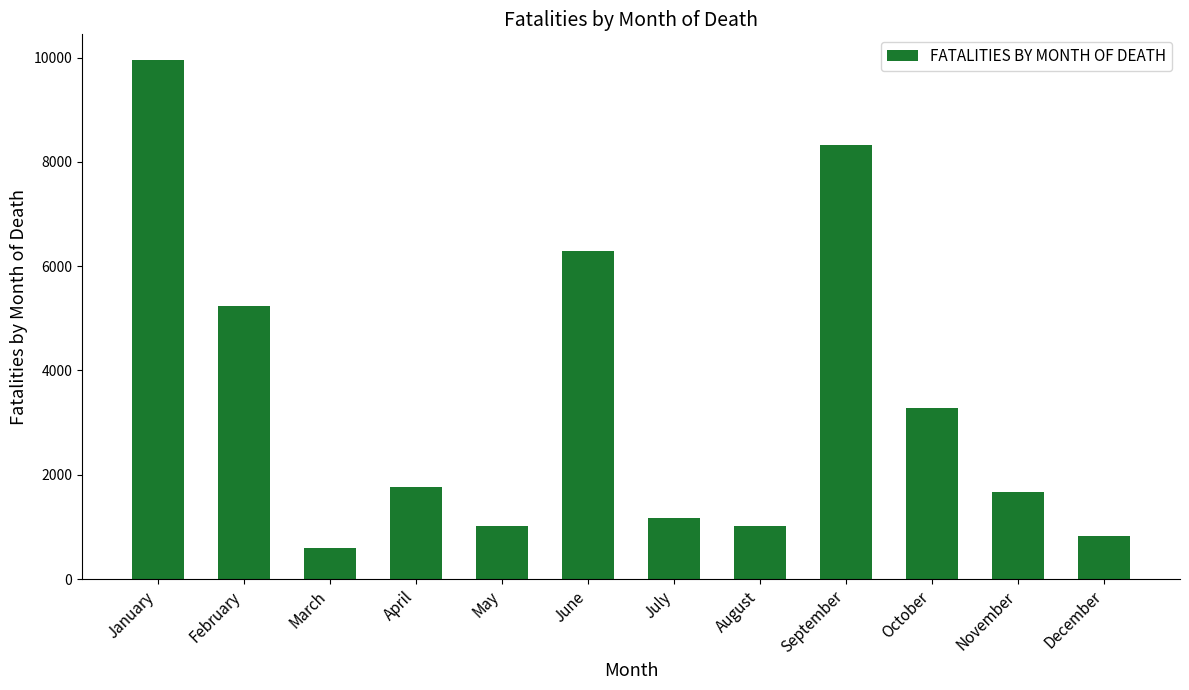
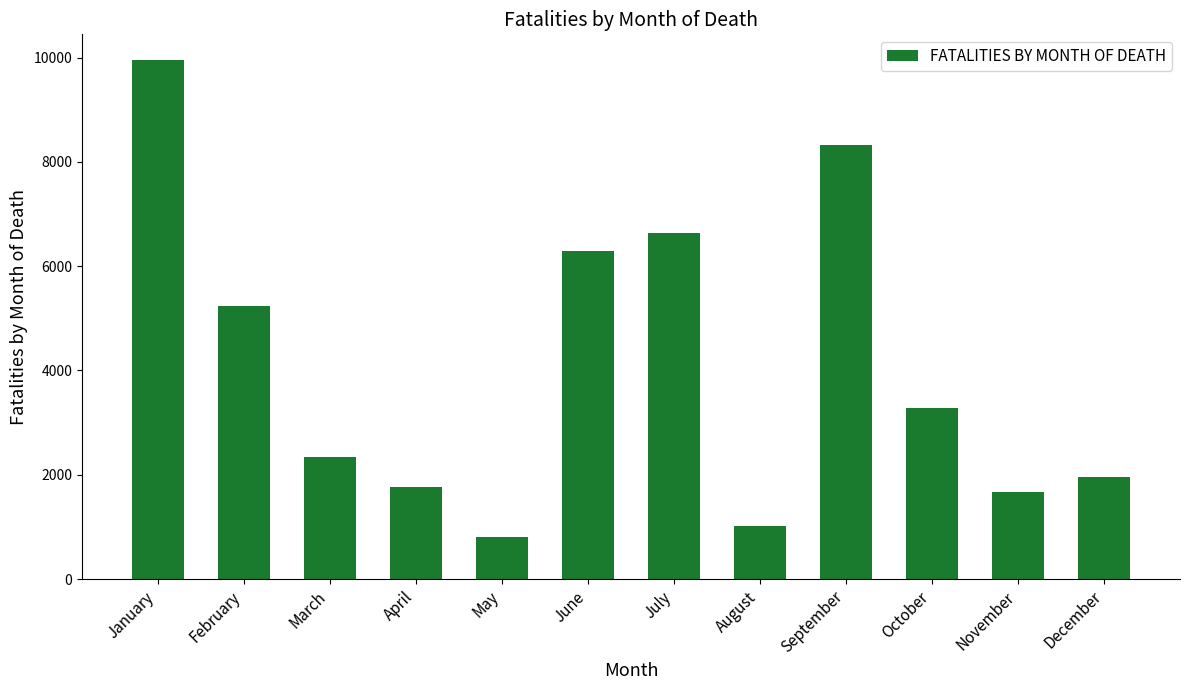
  {
    "January": 9900,
    "February": 5200,
-   "March": 600,
+   "March": 2300,
    "April": 1800,
-   "May": 1000,
+   "May": 800,
    "June": 6300,
-   "July": 1200,
+   "July": 6600,
    "August": 1000,
    "September": 8300,
    "October": 3300,
    "November": 1700,
-   "December": 800
+   "December": 2000
  }
